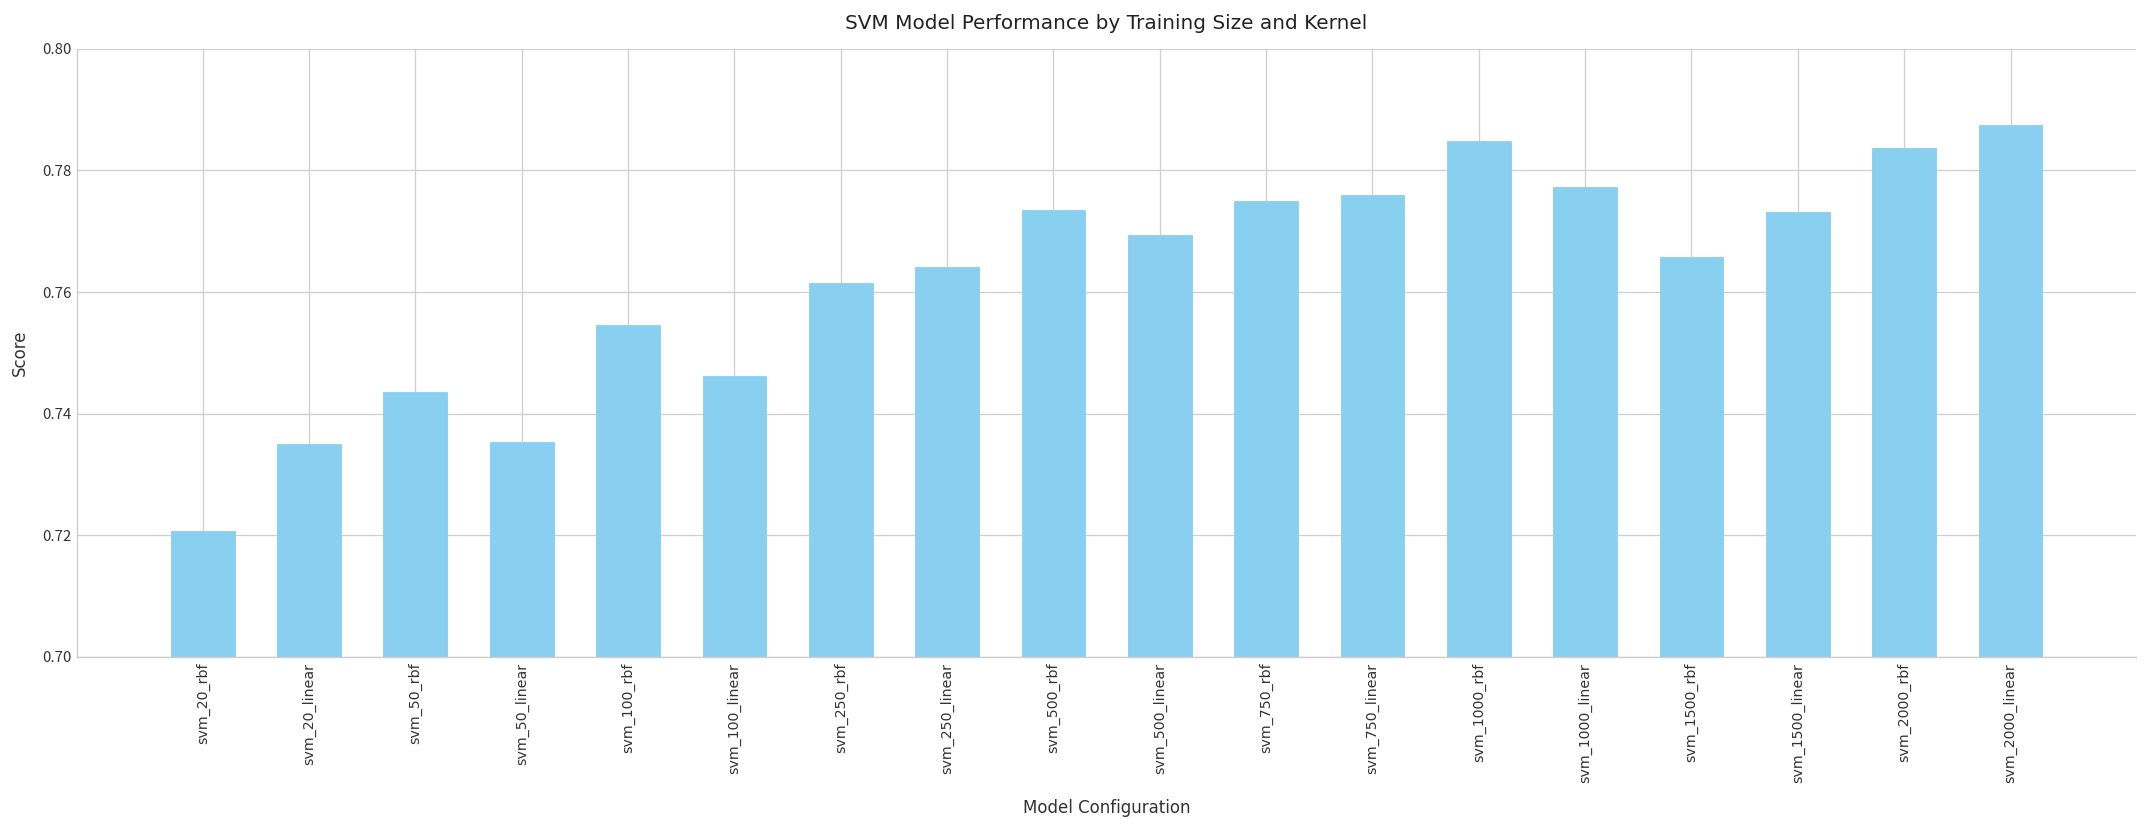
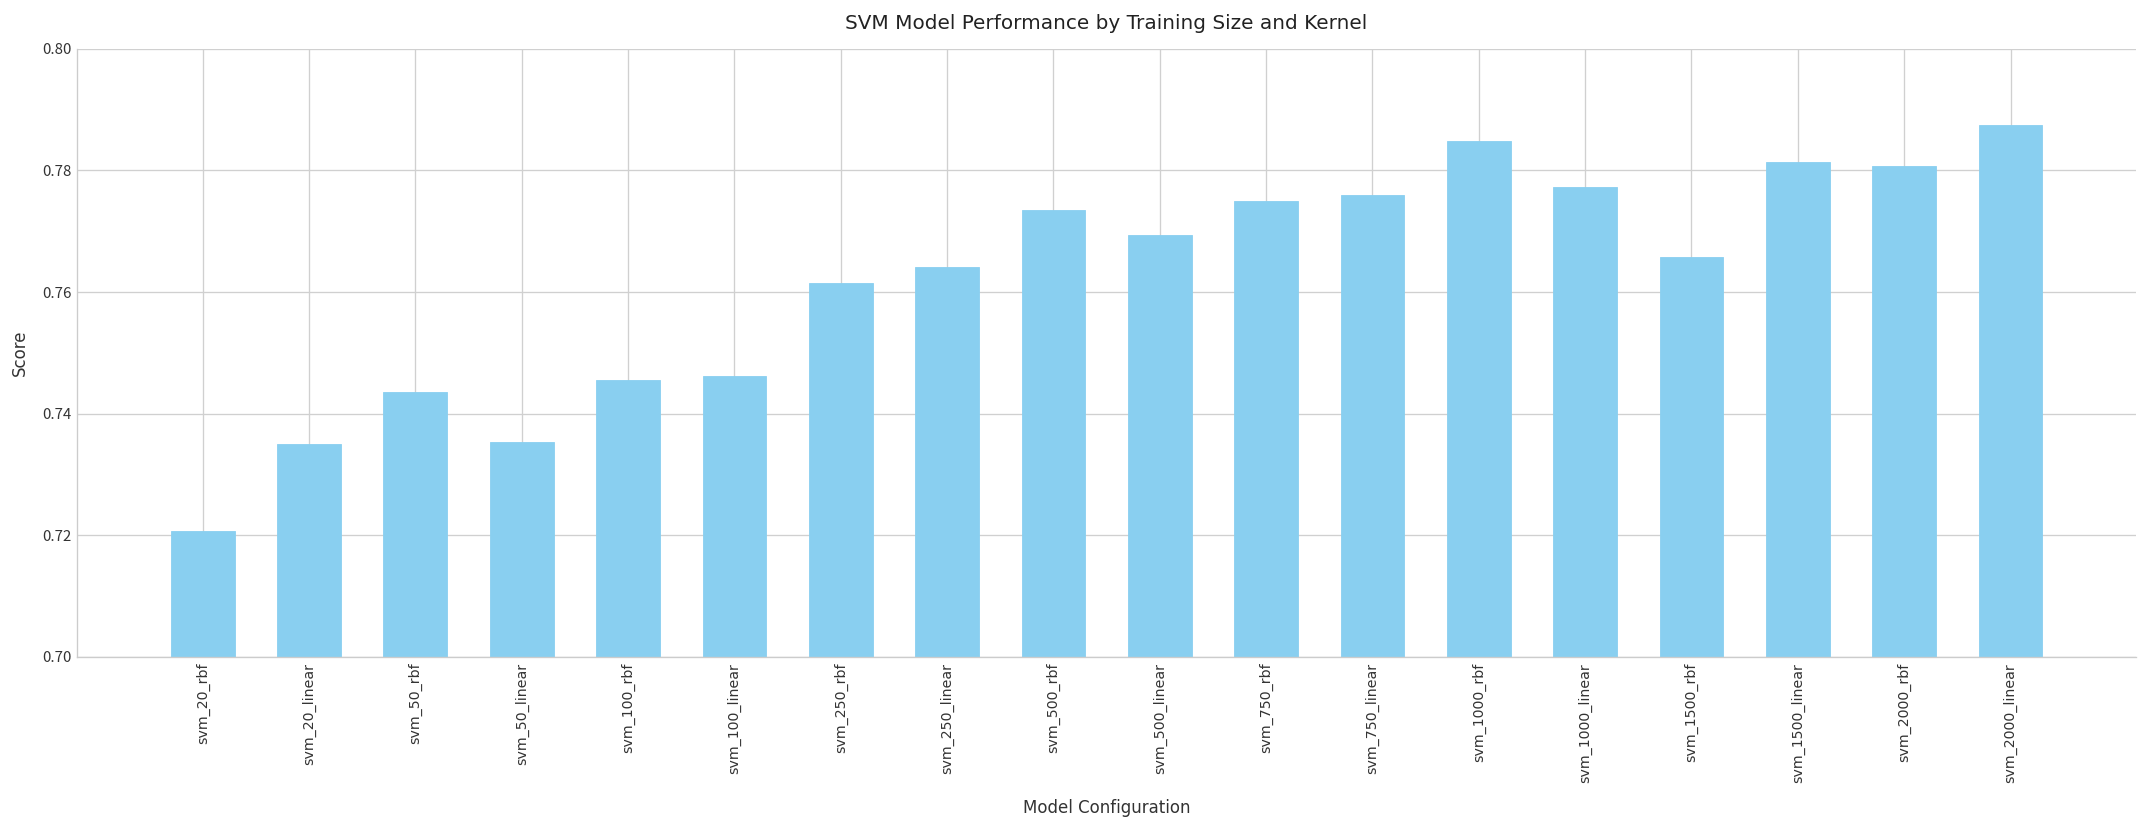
  {
    "svm_20_rbf": 0.721,
    "svm_20_linear": 0.735,
    "svm_50_rbf": 0.744,
    "svm_50_linear": 0.735,
-   "svm_100_rbf": 0.755,
+   "svm_100_rbf": 0.746,
    "svm_100_linear": 0.746,
    "svm_250_rbf": 0.761,
    "svm_250_linear": 0.764,
    "svm_500_rbf": 0.773,
    "svm_500_linear": 0.769,
    "svm_750_rbf": 0.775,
    "svm_750_linear": 0.776,
    "svm_1000_rbf": 0.785,
    "svm_1000_linear": 0.777,
    "svm_1500_rbf": 0.766,
-   "svm_1500_linear": 0.773,
-   "svm_2000_rbf": 0.784,
+   "svm_1500_linear": 0.781,
+   "svm_2000_rbf": 0.781,
    "svm_2000_linear": 0.788
  }
